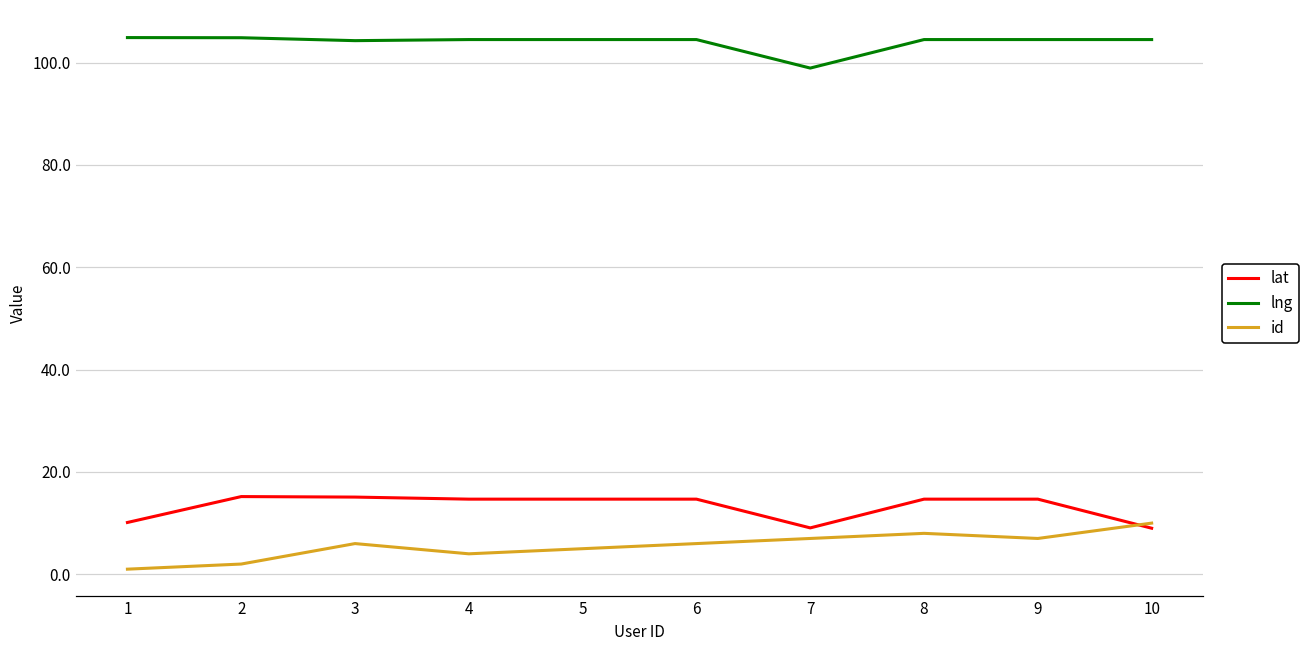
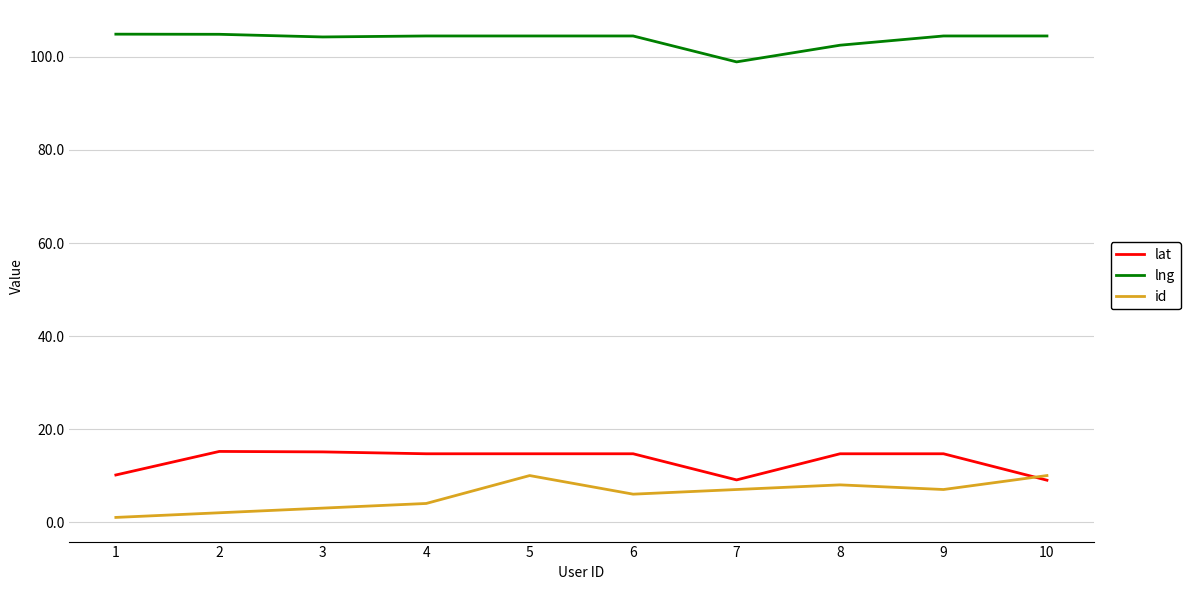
  {
    "lat": {
      "1": 10,
      "2": 15,
      "3": 15,
      "4": 15,
      "5": 15,
      "6": 15,
      "7": 9,
      "8": 15,
      "9": 15,
      "10": 9
    },
    "lng": {
      "1": 105,
      "2": 105,
      "3": 104,
      "4": 105,
      "5": 105,
      "6": 105,
      "7": 99,
-     "8": 105,
+     "8": 103,
      "9": 105,
      "10": 105
    },
    "id": {
      "1": 1,
      "2": 2,
-     "3": 6,
+     "3": 3,
      "4": 4,
-     "5": 5,
+     "5": 10,
      "6": 6,
      "7": 7,
      "8": 8,
      "9": 7,
      "10": 10
    }
  }
